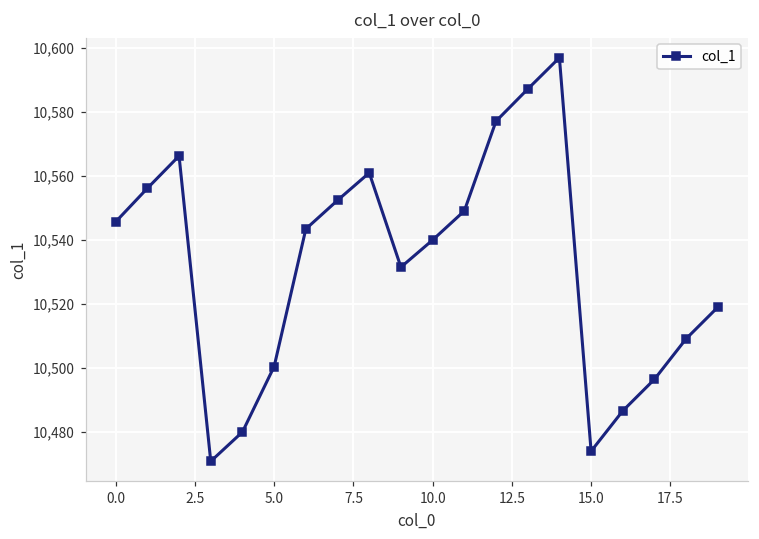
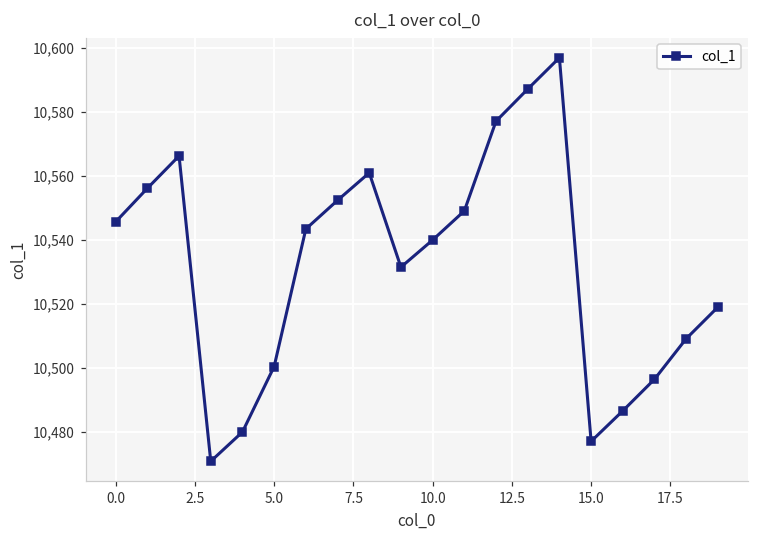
  {
    "0.0": "10,546",
    "5.0": "10,501",
    "10.0": "10,540",
-   "15.0": "10,474"
+   "15.0": "10,477"
  }
